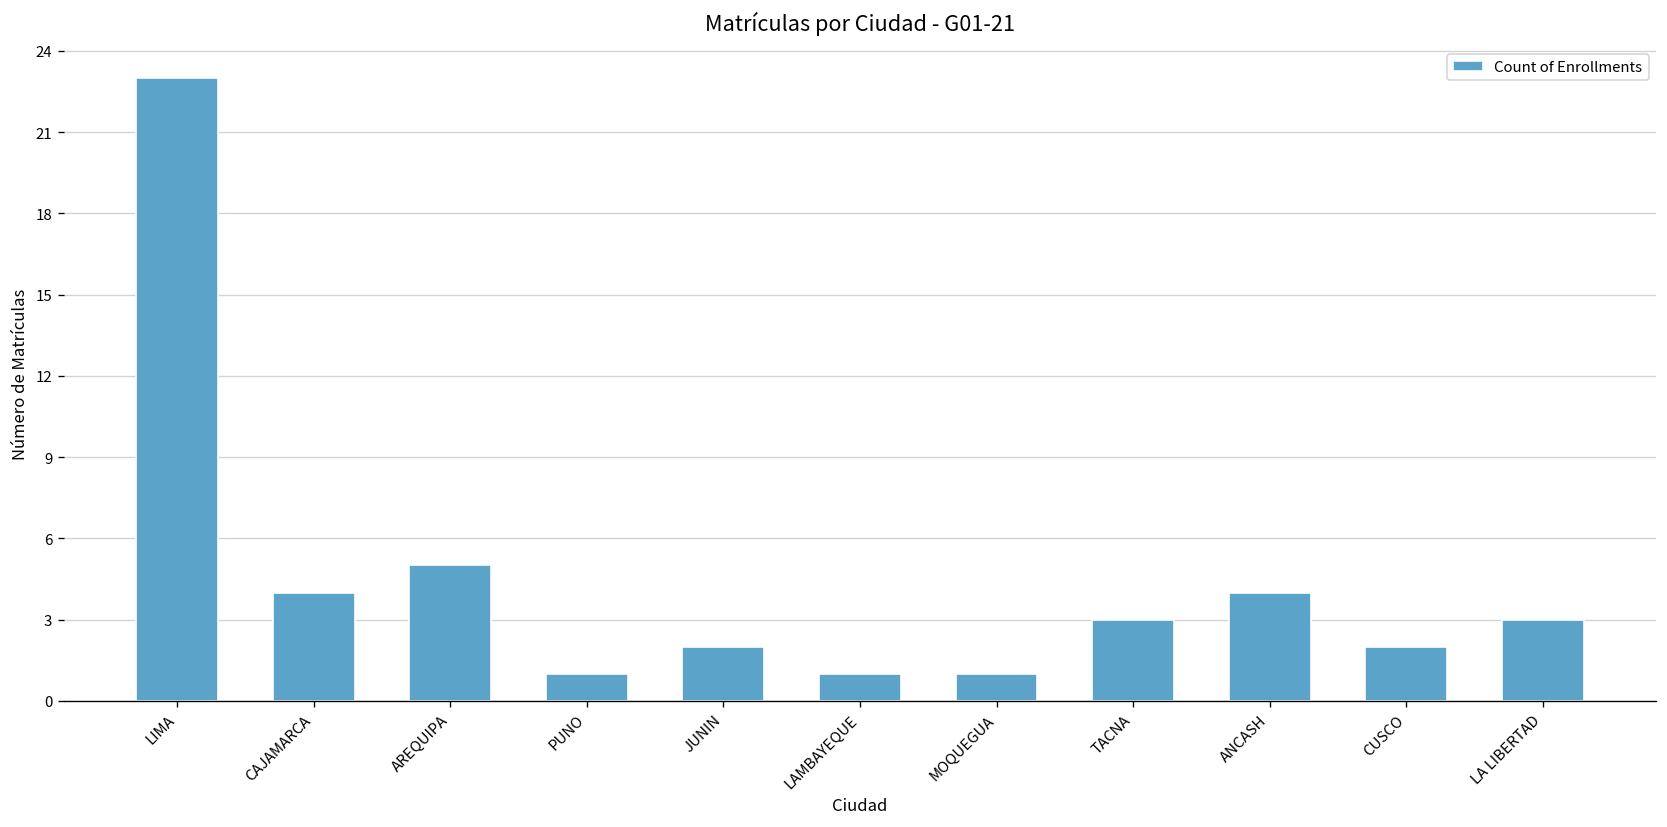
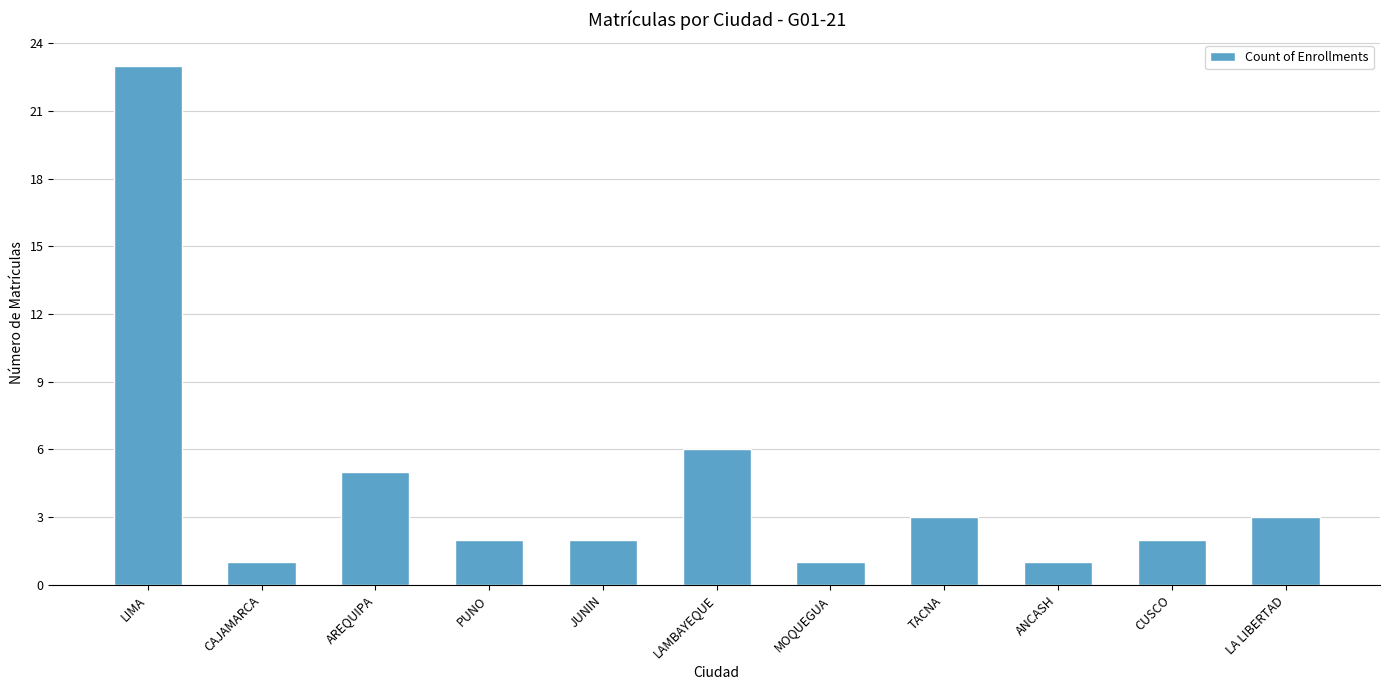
  {
    "LIMA": 23,
-   "CAJAMARCA": 4,
+   "CAJAMARCA": 1,
    "AREQUIPA": 5,
-   "PUNO": 1,
+   "PUNO": 2,
    "JUNIN": 2,
-   "LAMBAYEQUE": 1,
+   "LAMBAYEQUE": 6,
    "MOQUEGUA": 1,
    "TACNA": 3,
-   "ANCASH": 4,
+   "ANCASH": 1,
    "CUSCO": 2,
    "LA LIBERTAD": 3
  }
